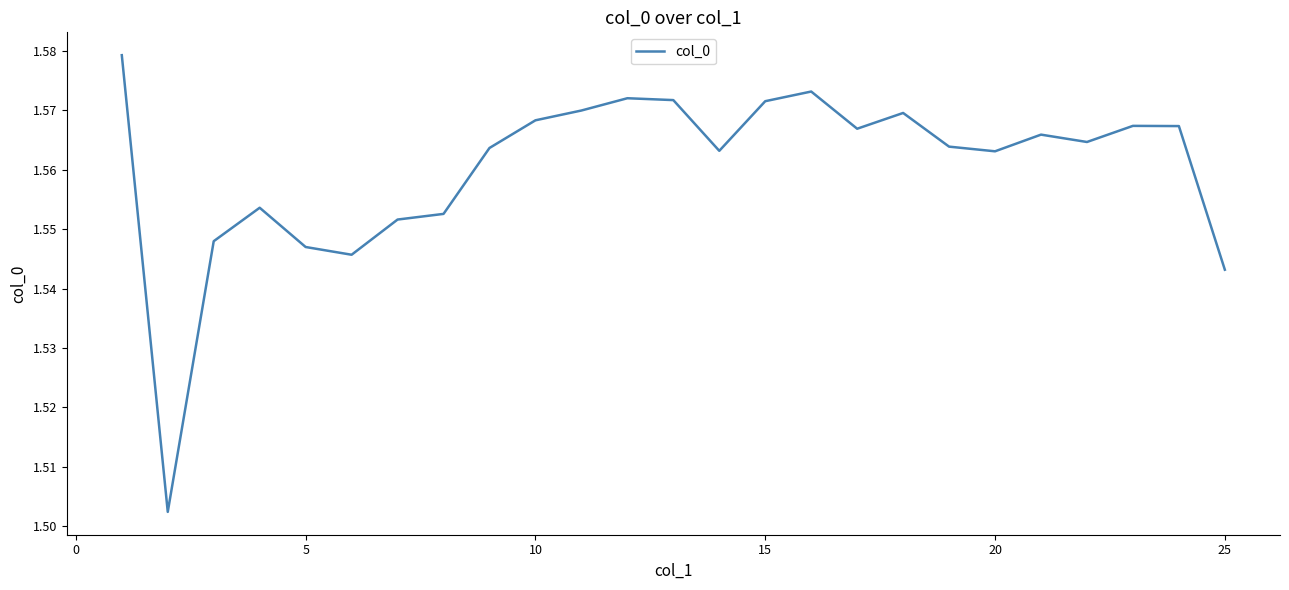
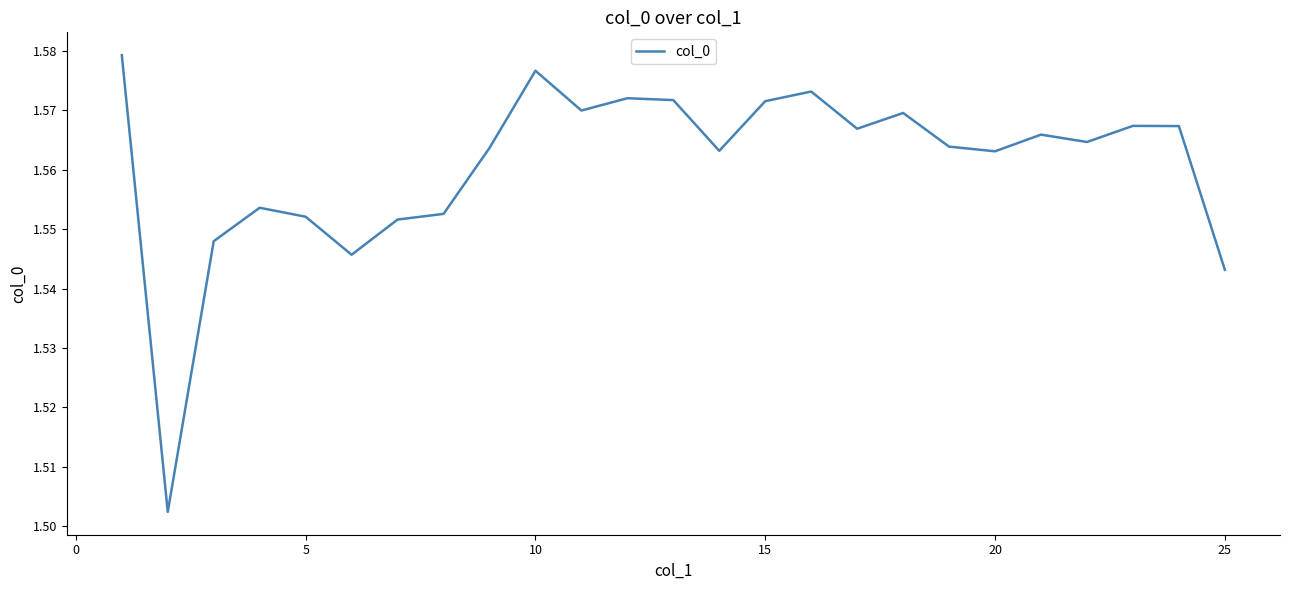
  {
-   "5": 1.547,
-   "10": 1.568,
+   "5": 1.552,
+   "10": 1.577,
    "15": 1.572,
    "20": 1.563,
    "25": 1.543
  }
